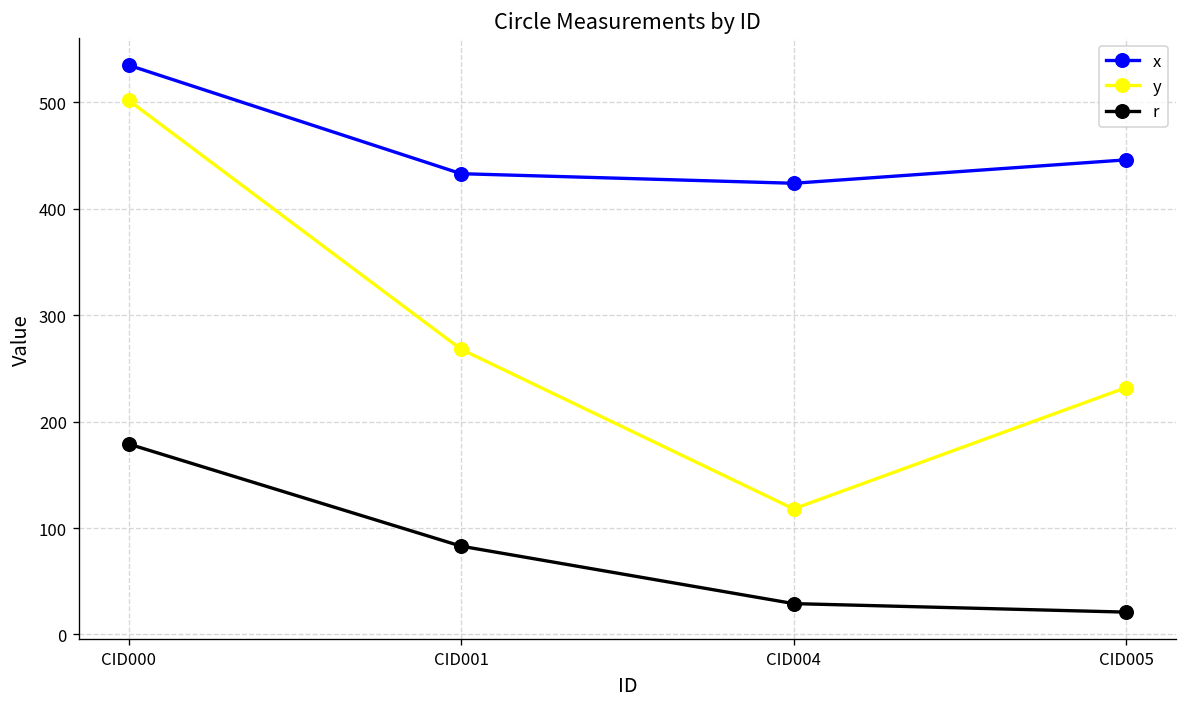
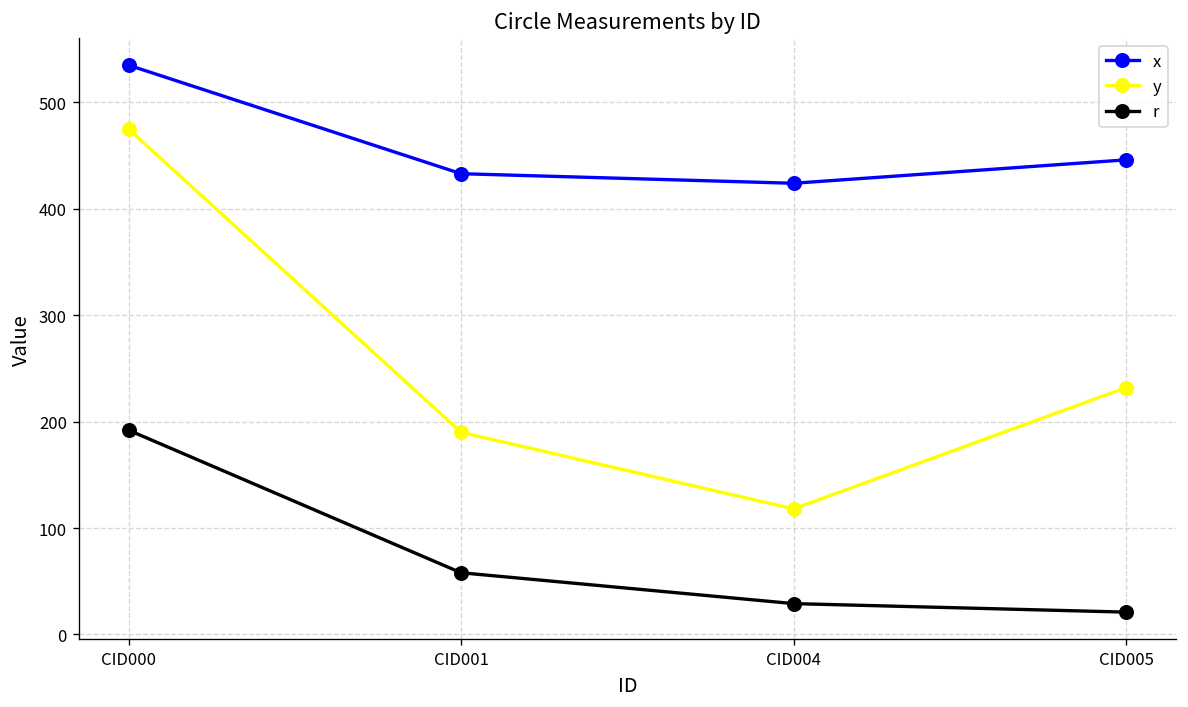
  {
    "x": {
      "CID000": 540,
      "CID001": 430,
      "CID004": 420,
      "CID005": 450
    },
    "y": {
-     "CID000": 500,
-     "CID001": 270,
+     "CID000": 480,
+     "CID001": 190,
      "CID004": 120,
      "CID005": 230
    },
    "r": {
-     "CID000": 180,
-     "CID001": 80,
+     "CID000": 190,
+     "CID001": 60,
      "CID004": 30,
      "CID005": 20
    }
  }
